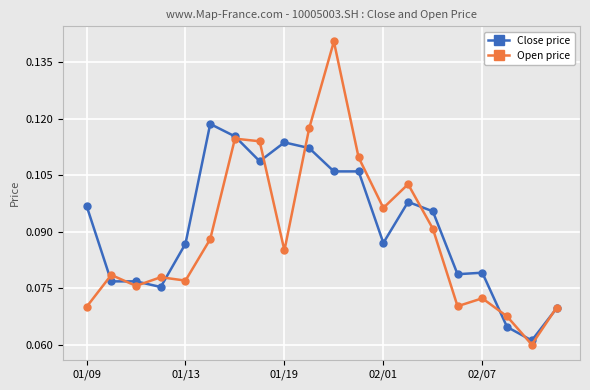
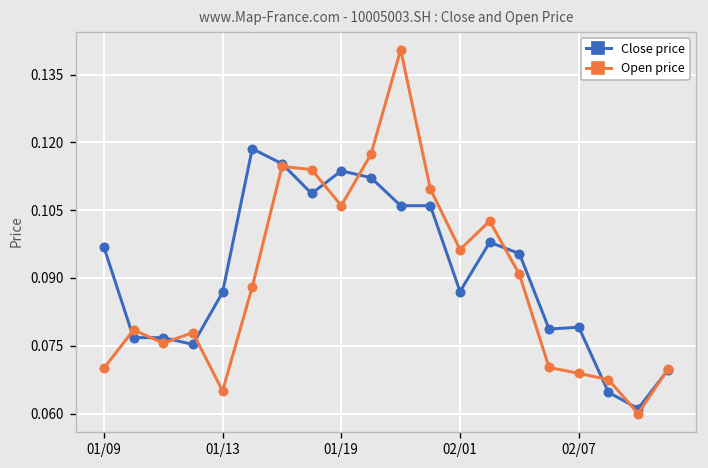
  {
    "Close price": {
      "01/09": 0.097,
      "01/13": 0.087,
      "01/19": 0.114,
      "02/01": 0.087,
      "02/07": 0.079
    },
    "Open price": {
      "01/09": 0.070,
-     "01/13": 0.077,
-     "01/19": 0.085,
+     "01/13": 0.065,
+     "01/19": 0.106,
      "02/01": 0.096,
-     "02/07": 0.072
+     "02/07": 0.069
    }
  }
